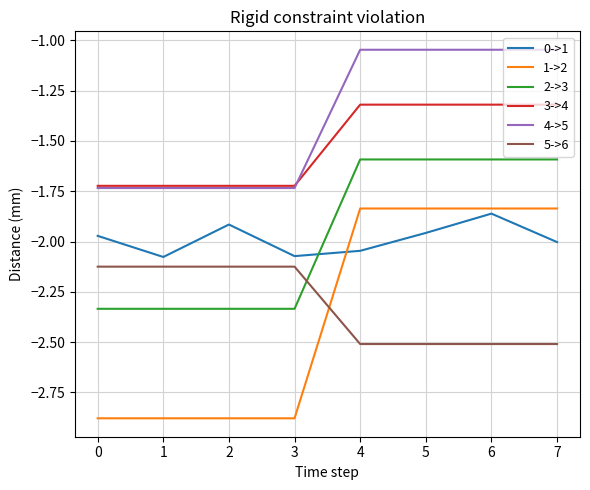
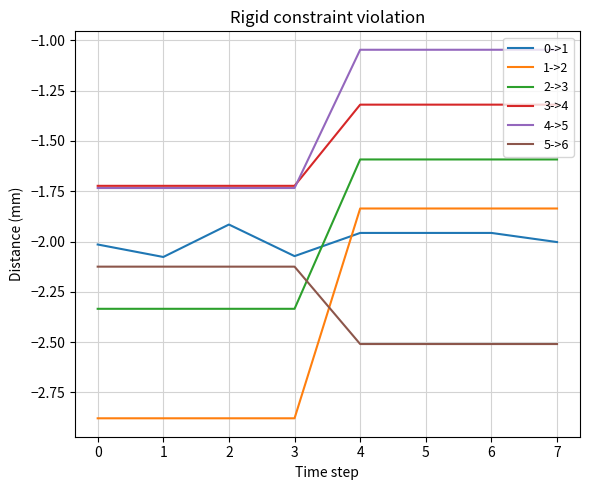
  {
    "0->1": {
-     "0": -1.97,
+     "0": -2.01,
      "1": -2.08,
      "2": -1.92,
      "3": -2.07,
-     "4": -2.05,
+     "4": -1.96,
      "5": -1.96,
-     "6": -1.86,
+     "6": -1.96,
      "7": -2.00
    },
    "1->2": {
      "0": -2.88,
      "1": -2.88,
      "2": -2.88,
      "3": -2.88,
      "4": -1.84,
      "5": -1.84,
      "6": -1.84,
      "7": -1.84
    },
    "2->3": {
      "0": -2.33,
      "1": -2.33,
      "2": -2.33,
      "3": -2.33,
      "4": -1.59,
      "5": -1.59,
      "6": -1.59,
      "7": -1.59
    },
    "3->4": {
      "4": -1.32,
      "5": -1.32,
      "6": -1.32
    },
    "4->5": {
      "4": -1.05,
      "5": -1.05,
      "6": -1.05
    },
    "5->6": {
      "0": -2.12,
      "1": -2.12,
      "2": -2.12,
      "3": -2.12,
      "4": -2.51,
      "5": -2.51,
      "6": -2.51,
      "7": -2.51
    }
  }
